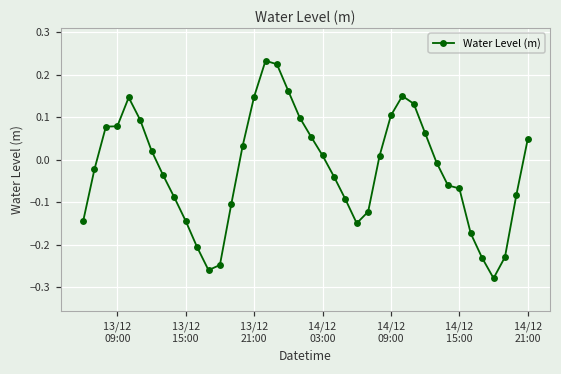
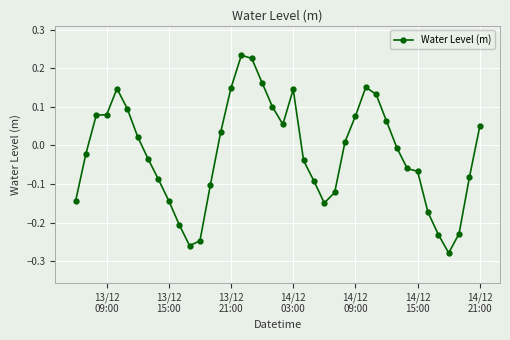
  {
    "13/12 09:00": 0.08,
    "13/12 15:00": -0.14,
    "13/12 21:00": 0.15,
-   "14/12 03:00": 0.01,
-   "14/12 09:00": 0.10,
+   "14/12 03:00": 0.15,
+   "14/12 09:00": 0.08,
    "14/12 15:00": -0.07,
    "14/12 21:00": 0.05
  }
